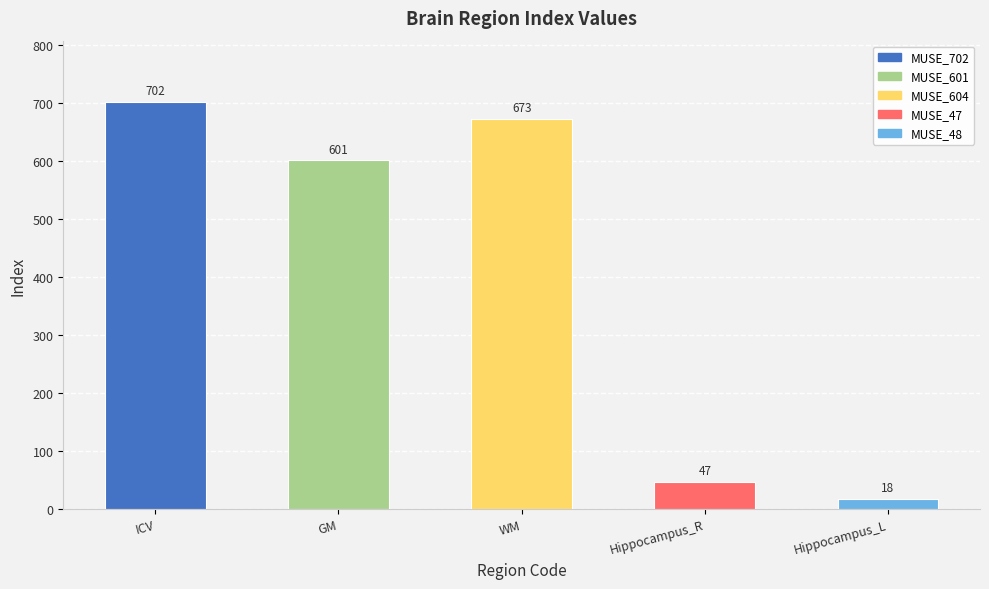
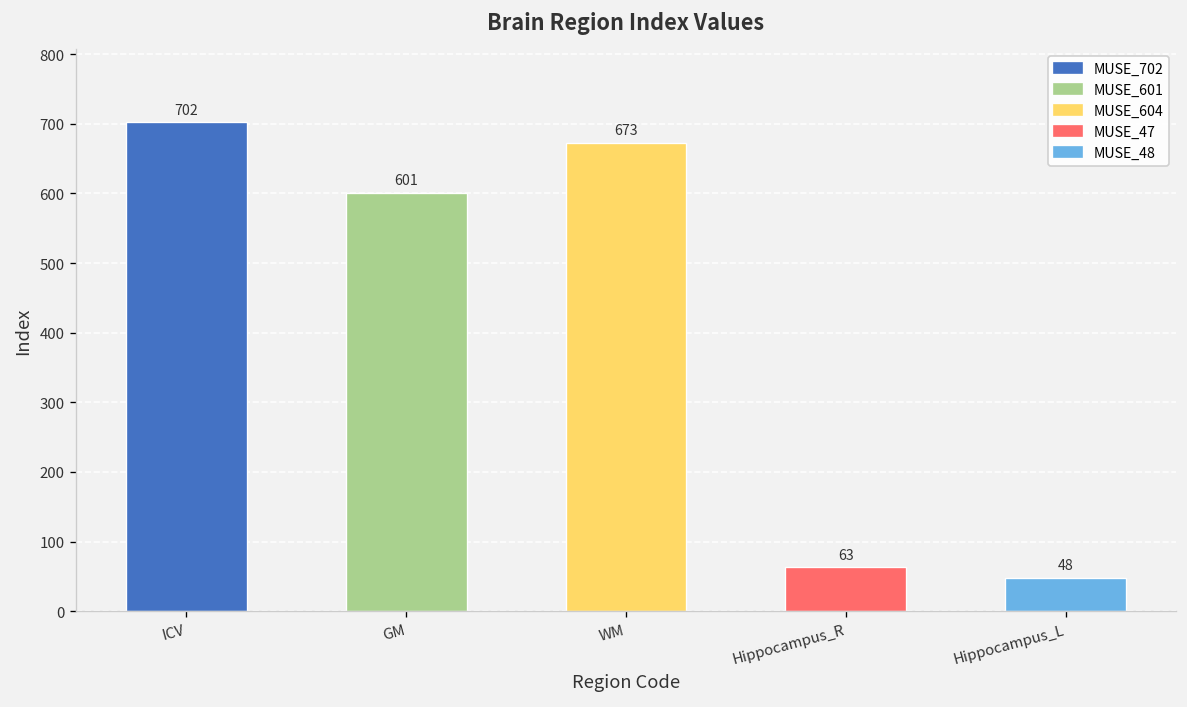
  {
    "ICV": 702,
    "GM": 601,
    "WM": 673,
-   "Hippocampus_R": 47,
-   "Hippocampus_L": 18
+   "Hippocampus_R": 63,
+   "Hippocampus_L": 48
  }
